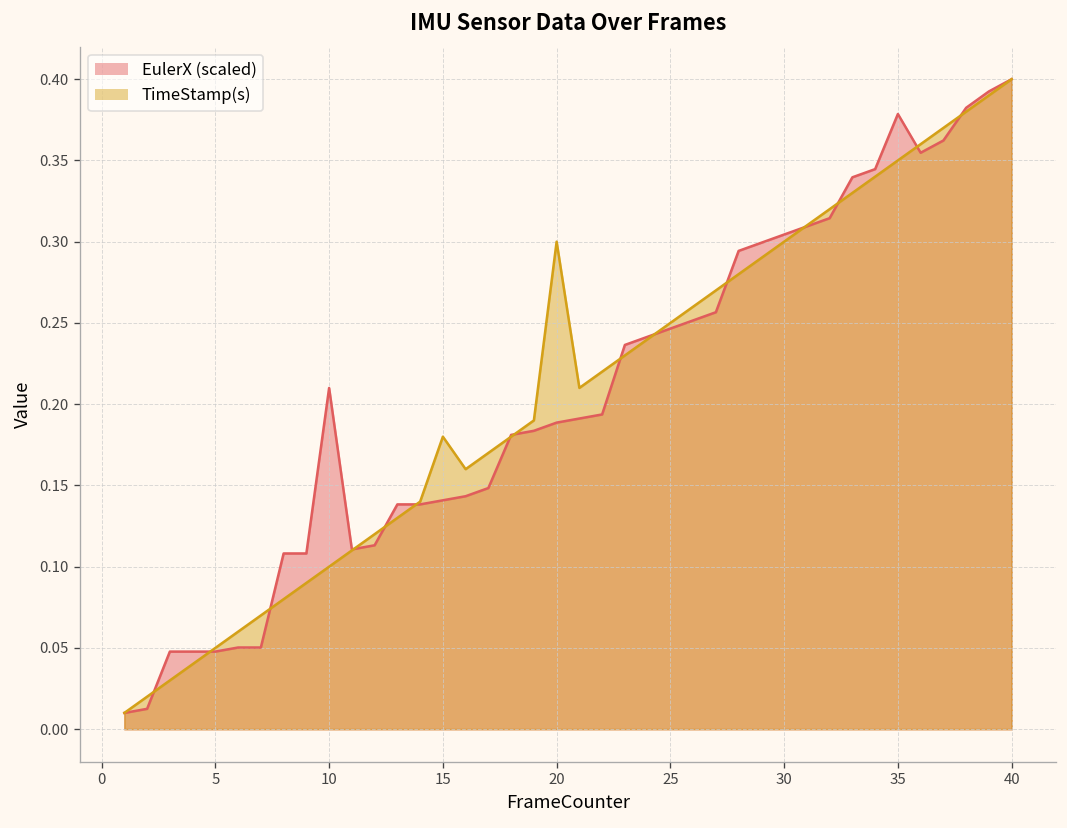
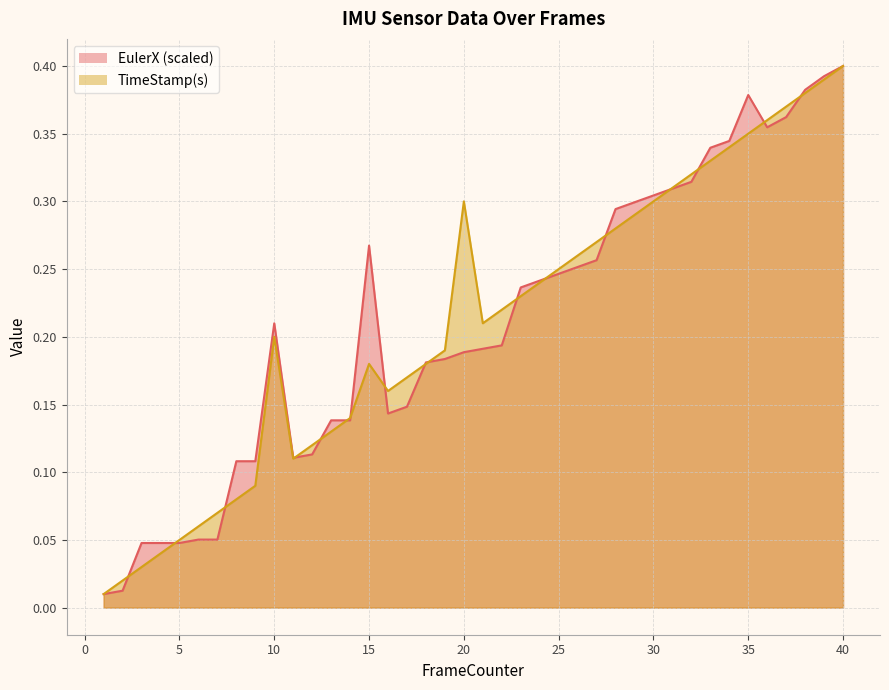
  {
    "EulerX (scaled)": {
      "5": 0.048,
      "10": 0.210,
-     "15": 0.141,
+     "15": 0.267,
      "20": 0.189,
      "25": 0.247,
      "30": 0.304,
      "35": 0.379
    },
    "TimeStamp(s)": {
      "5": 0.050,
-     "10": 0.1,
+     "10": 0.2,
      "15": 0.180,
      "20": 0.3,
      "25": 0.250,
      "30": 0.3,
      "35": 0.350
    }
  }
